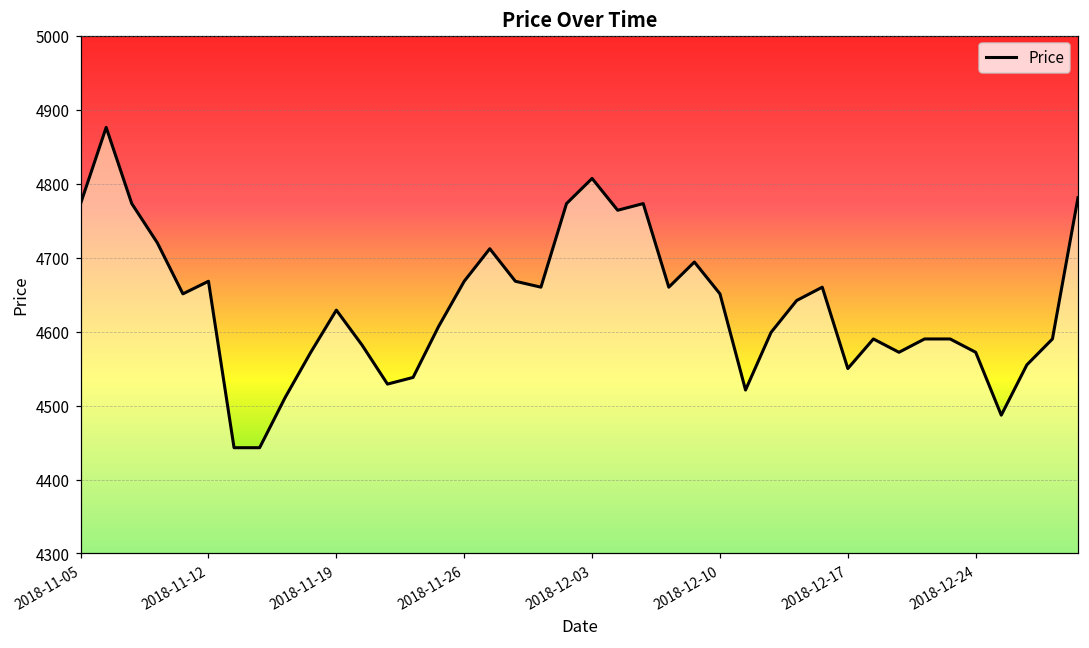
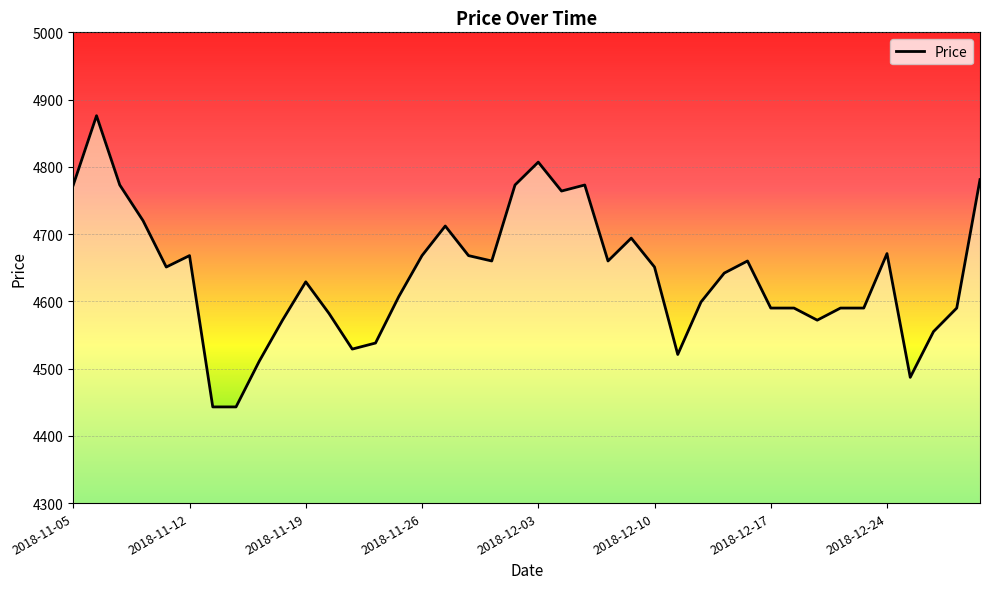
  {
    "2018-11-05": 4770,
    "2018-11-12": 4670,
    "2018-11-19": 4630,
    "2018-11-26": 4670,
    "2018-12-03": 4810,
    "2018-12-10": 4650,
-   "2018-12-17": 4550,
-   "2018-12-24": 4570
+   "2018-12-17": 4590,
+   "2018-12-24": 4670
  }
